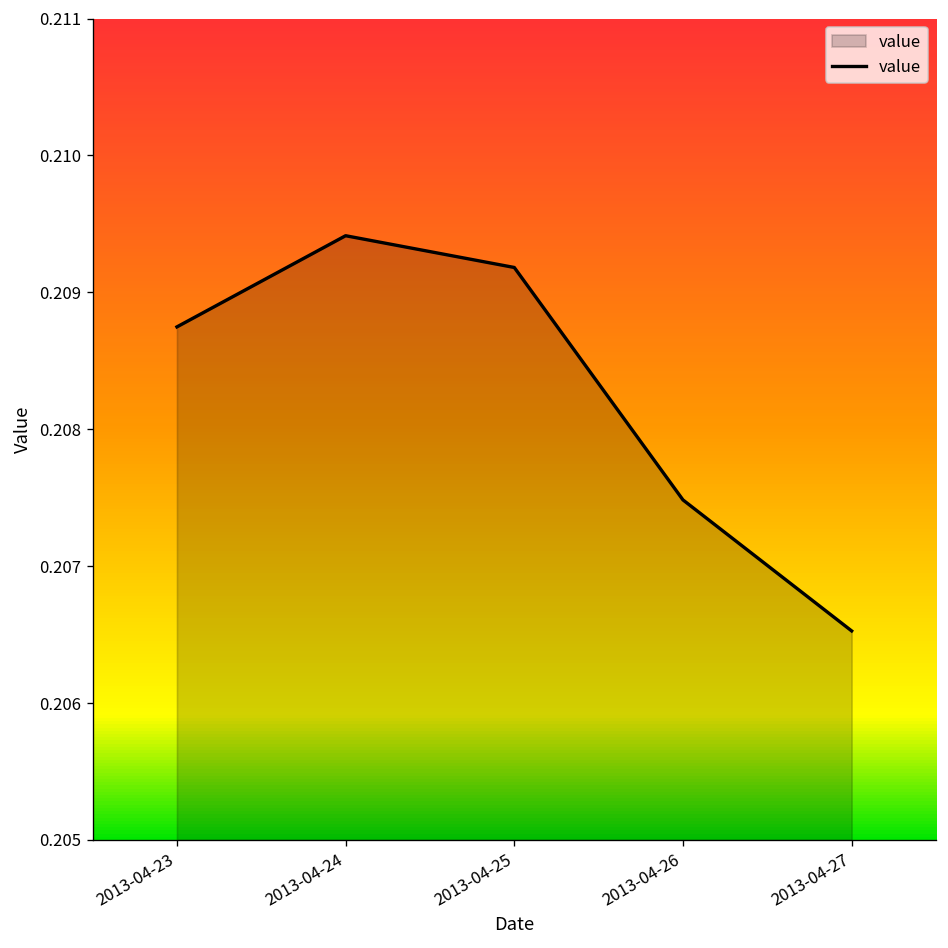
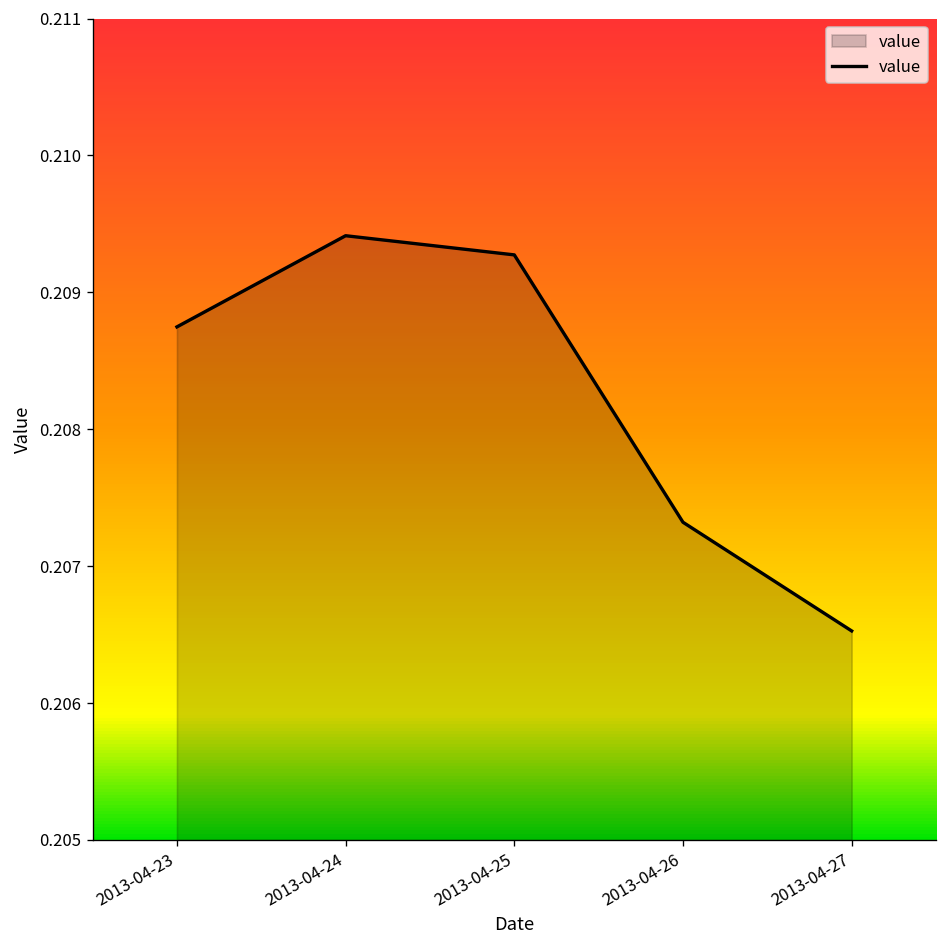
  {
    "2013-04-23": 0.20875,
    "2013-04-24": 0.20941,
-   "2013-04-25": 0.20918,
-   "2013-04-26": 0.20748,
+   "2013-04-25": 0.20927,
+   "2013-04-26": 0.20732,
    "2013-04-27": 0.20653
  }
